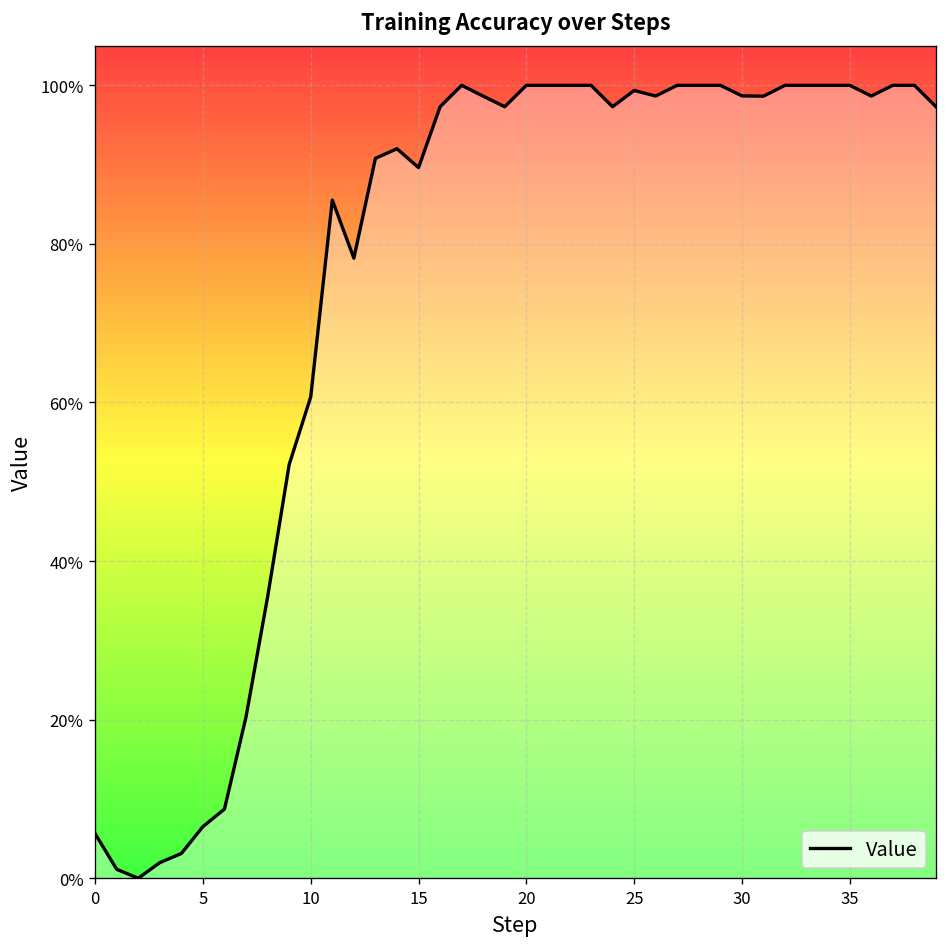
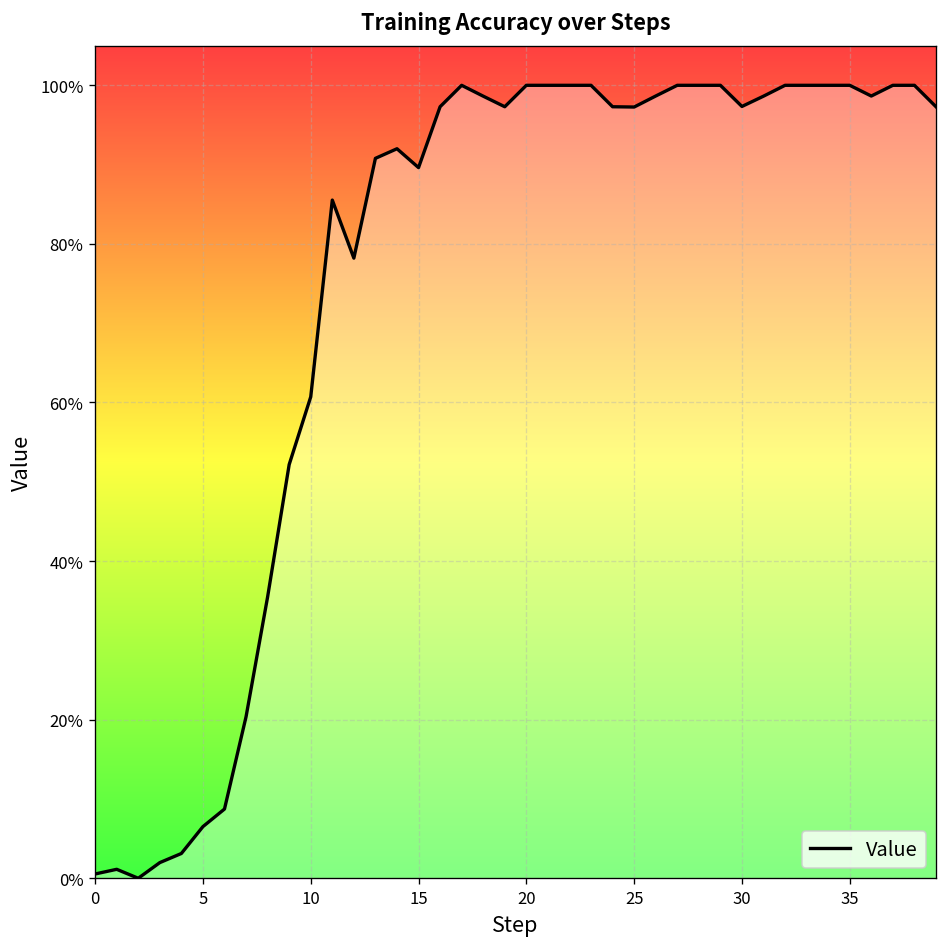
  {
-   "0": "6%",
+   "0": "1%",
    "5": "7%",
    "10": "61%",
    "15": "90%",
    "20": "100%",
-   "25": "99%",
-   "30": "99%",
+   "25": "97%",
+   "30": "97%",
    "35": "100%"
  }
